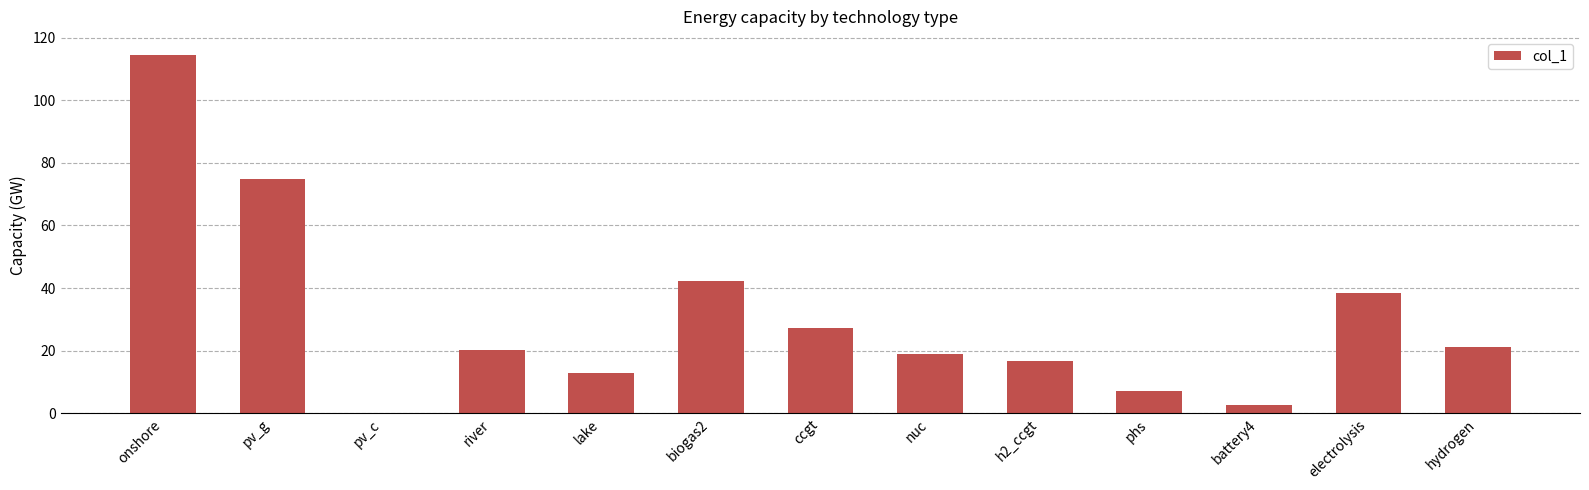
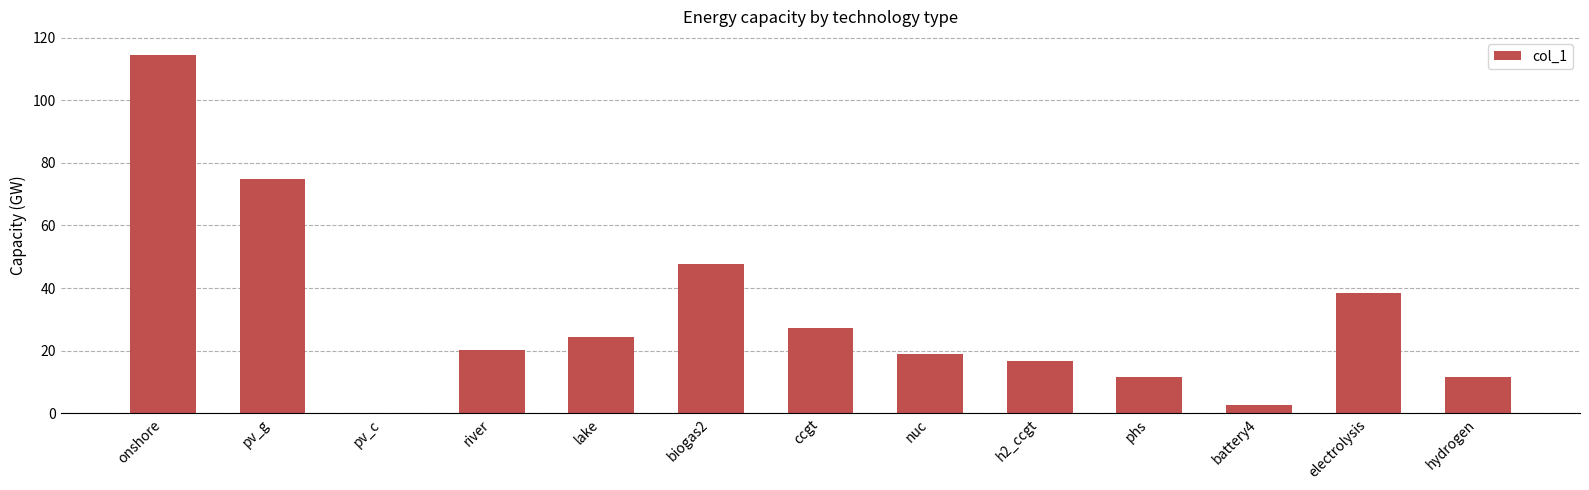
  {
    "onshore": 115,
    "pv_g": 75,
    "pv_c": 0,
    "river": 20,
-   "lake": 13,
-   "biogas2": 42,
+   "lake": 24,
+   "biogas2": 48,
    "ccgt": 27,
    "nuc": 19,
    "h2_ccgt": 17,
-   "phs": 7,
+   "phs": 11,
    "battery4": 3,
    "electrolysis": 38,
-   "hydrogen": 21
+   "hydrogen": 12
  }
